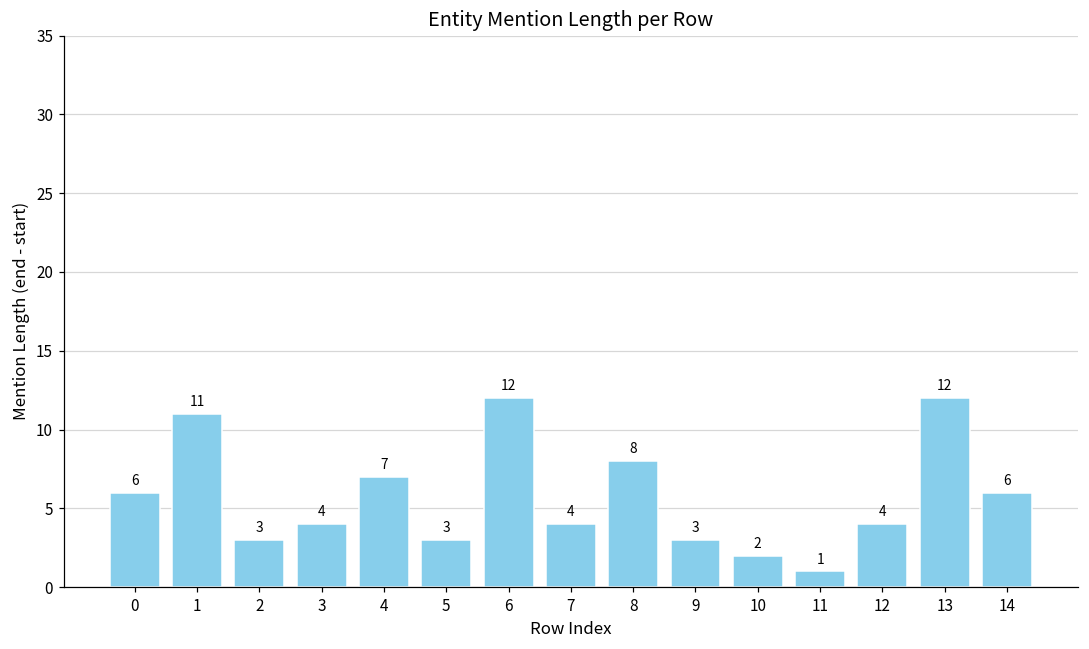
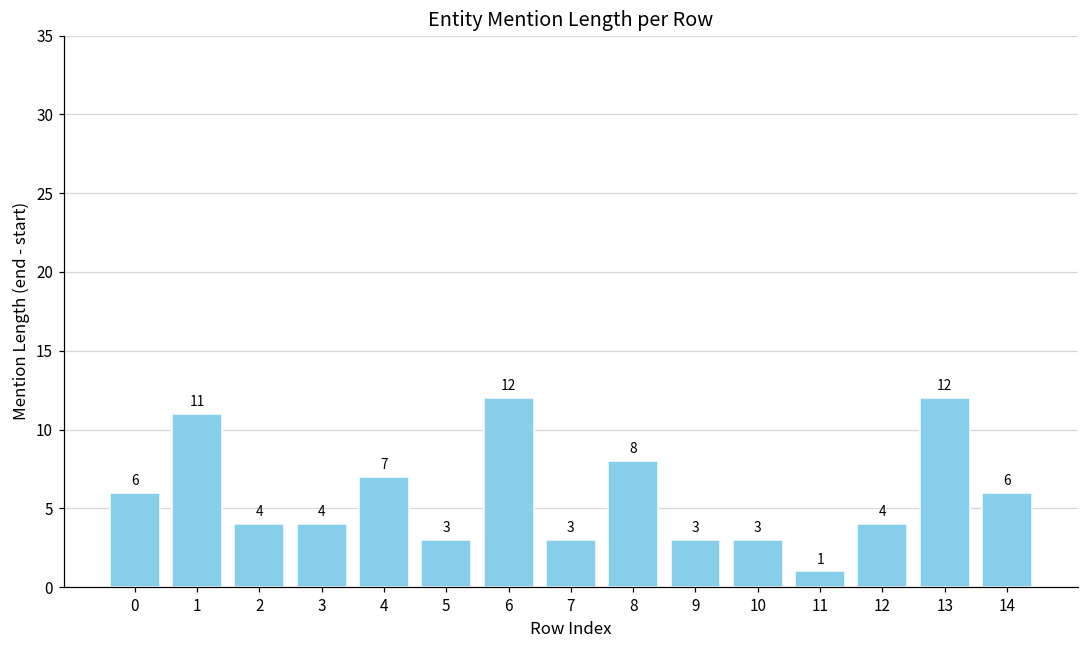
  {
    "0": 6,
    "1": 11,
-   "2": 3,
+   "2": 4,
    "3": 4,
    "4": 7,
    "5": 3,
    "6": 12,
-   "7": 4,
+   "7": 3,
    "8": 8,
    "9": 3,
-   "10": 2,
+   "10": 3,
    "11": 1,
    "12": 4,
    "13": 12,
    "14": 6
  }
